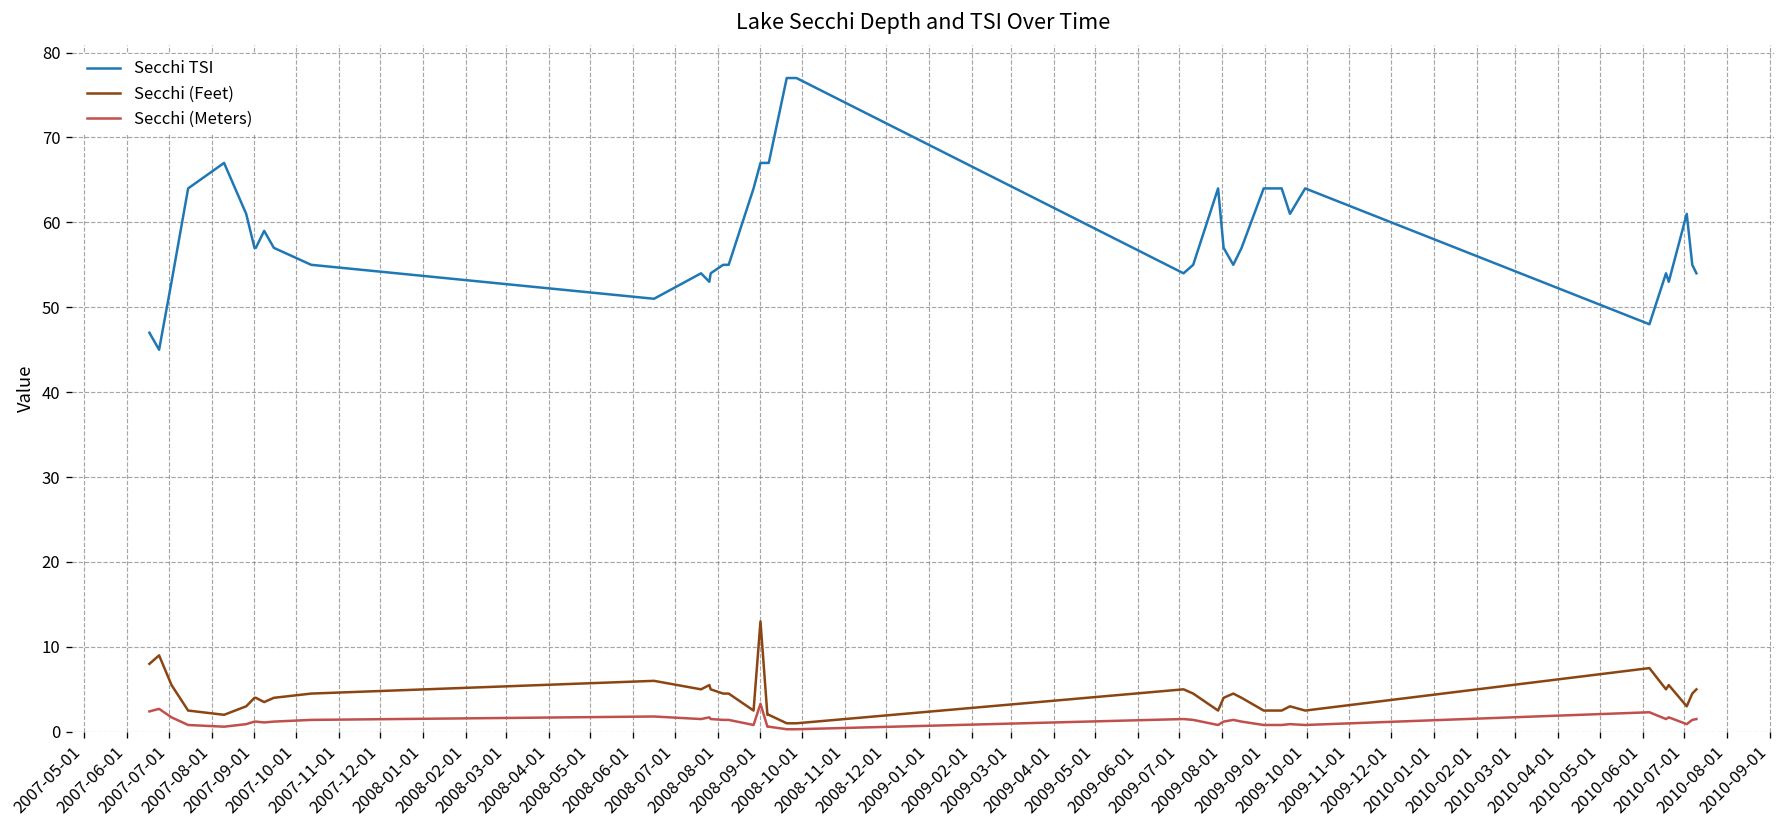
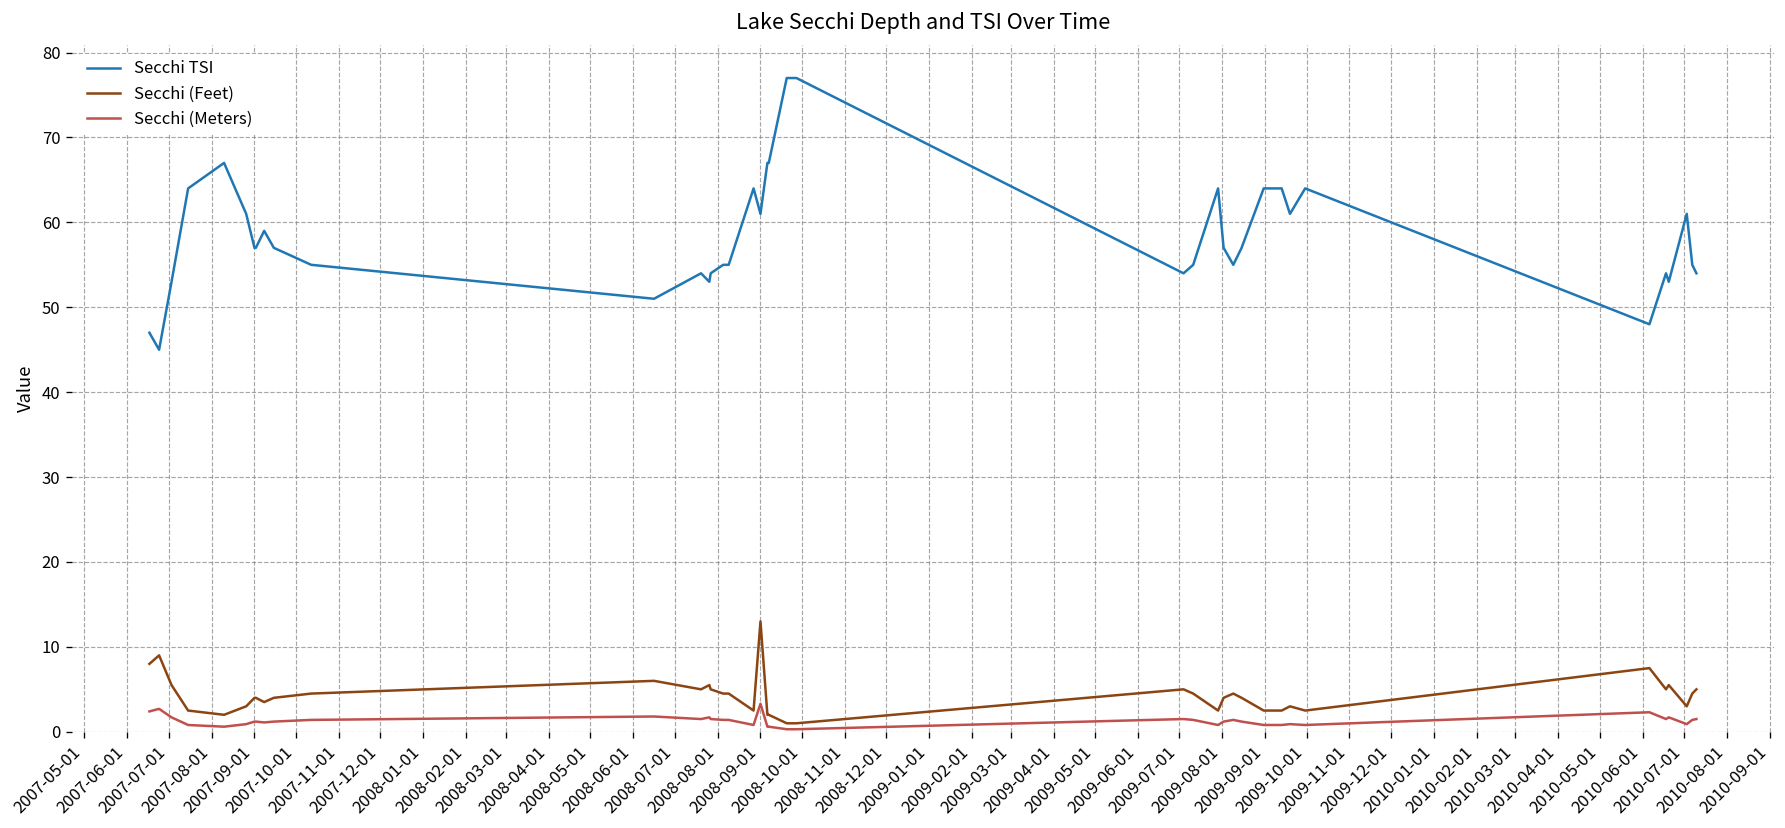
  {
    "Secchi TSI": {
      "2007-09-01": 57,
-     "2008-09-01": 67
+     "2008-09-01": 61
    },
    "Secchi (Feet)": {
      "2007-09-01": 4,
      "2008-09-01": 13
    },
    "Secchi (Meters)": {
      "2007-09-01": 1,
      "2008-09-01": 3
    }
  }
